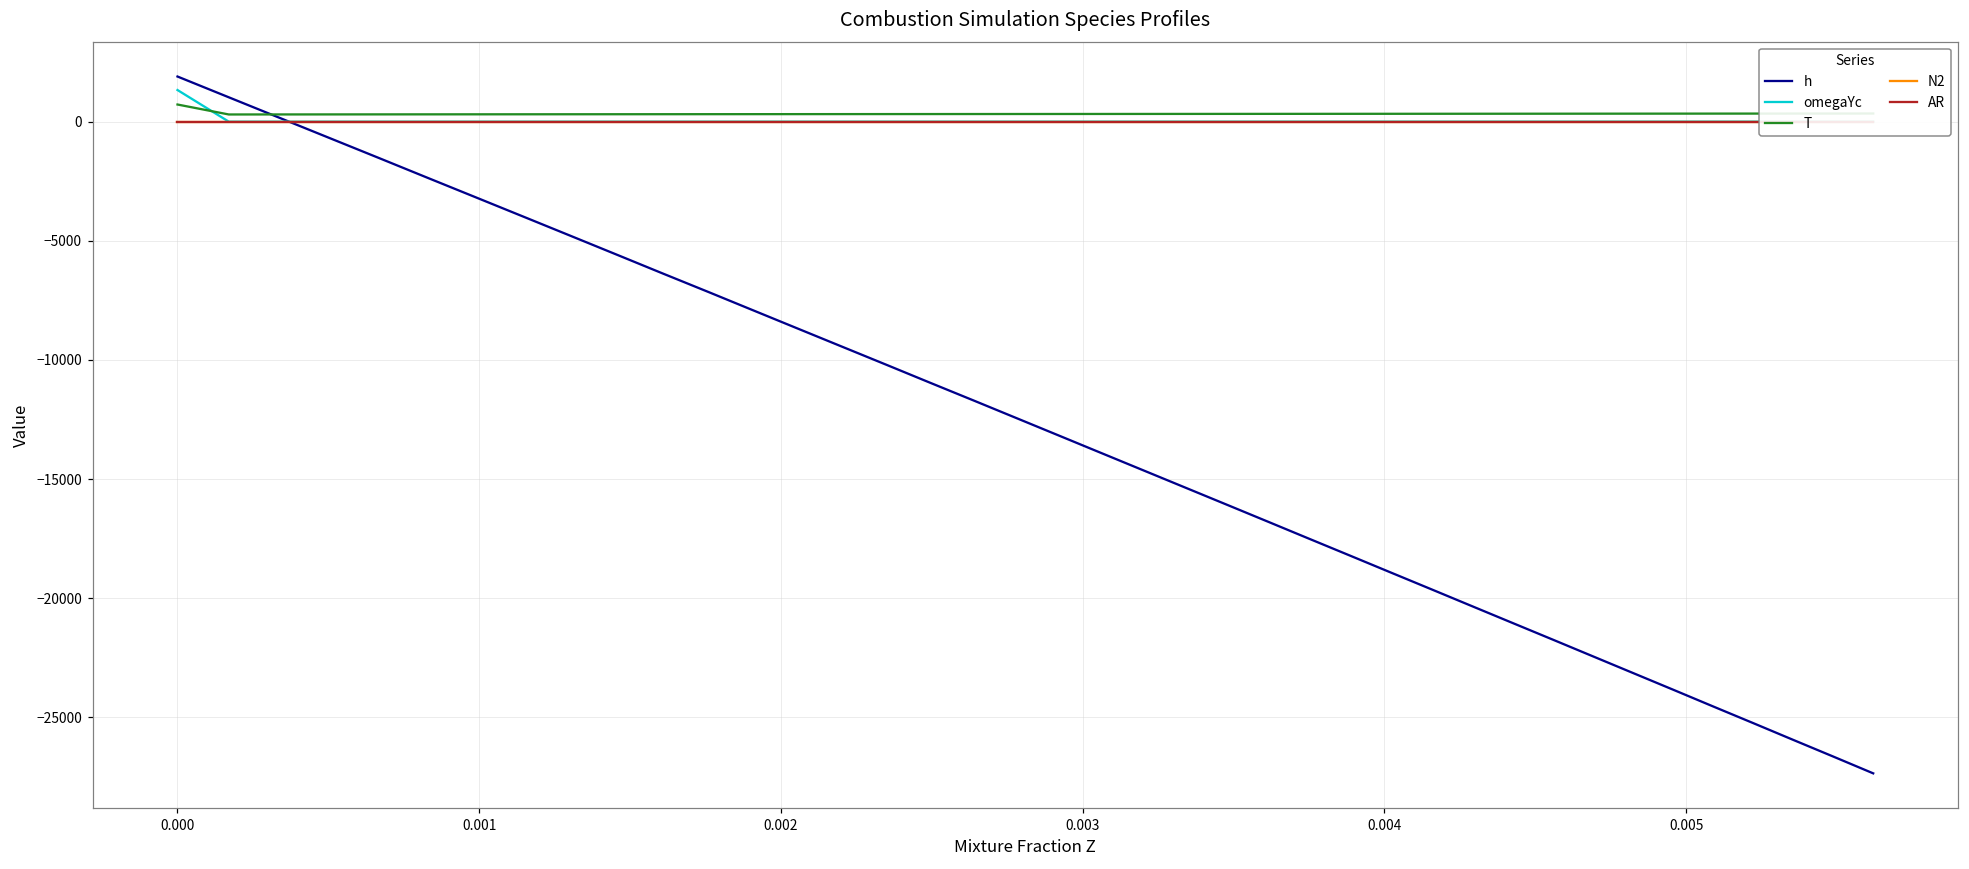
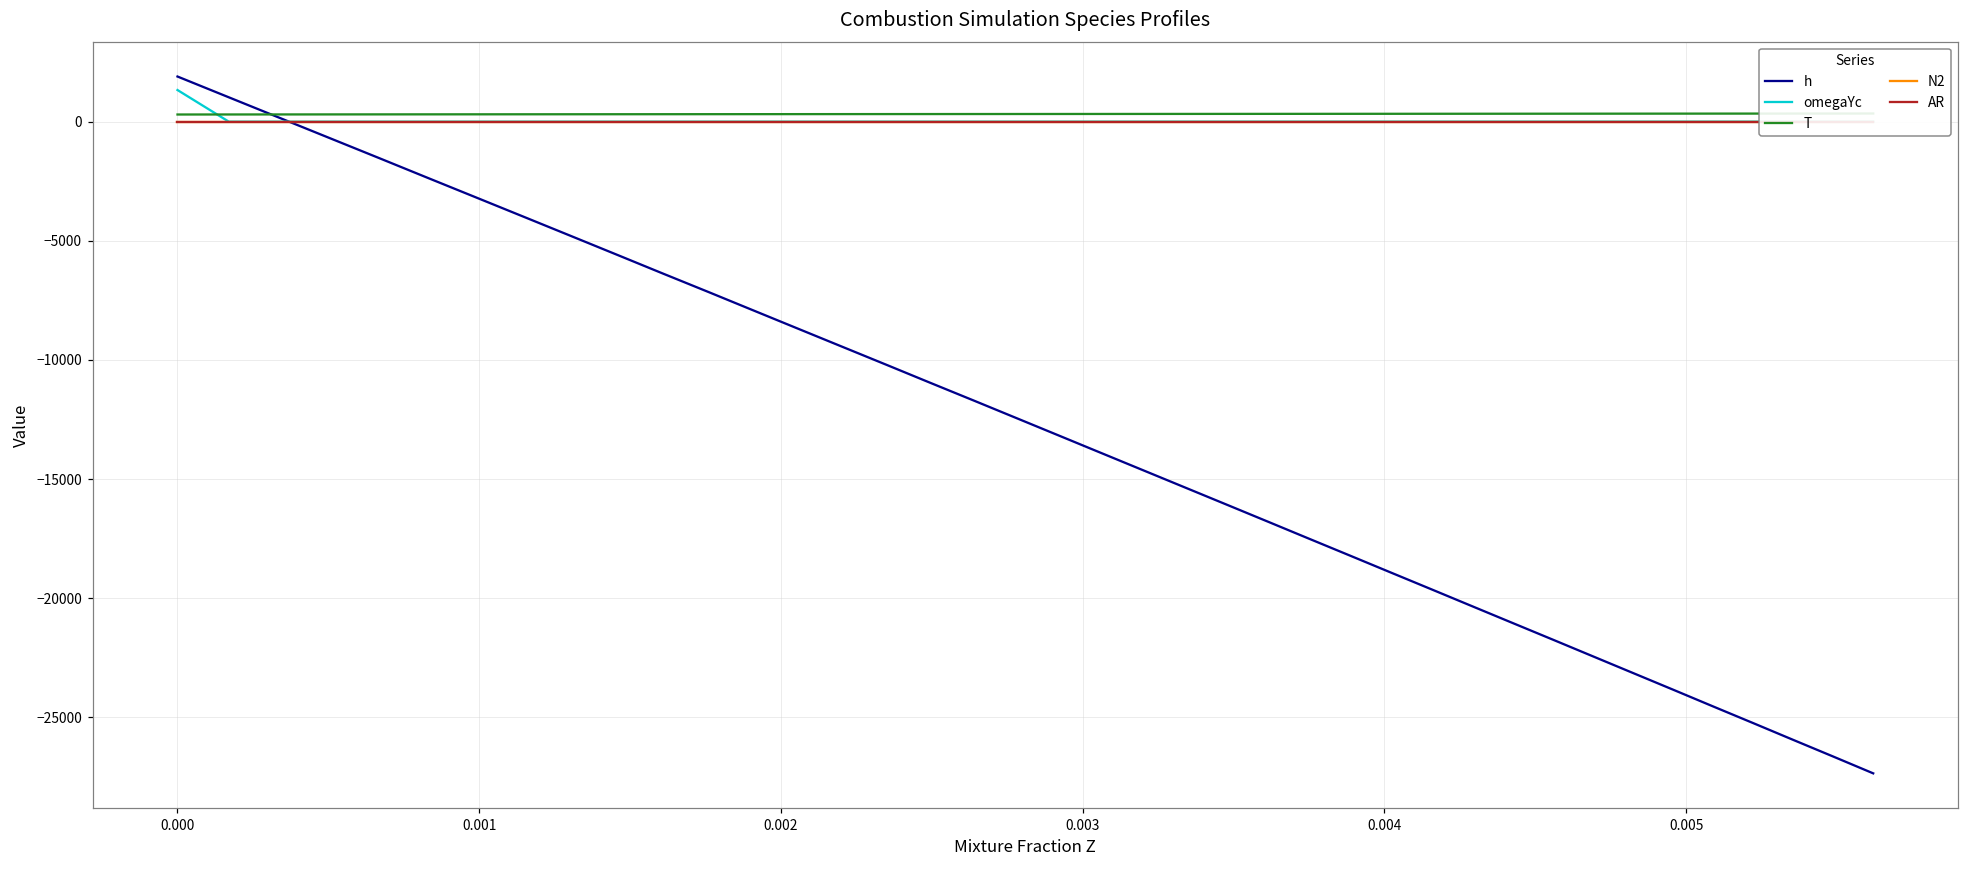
  {
    "h": {
      "0.000": 1900
    },
    "omegaYc": {
      "0.000": 1300
    },
    "T": {
-     "0.000": 700
+     "0.000": 300
    },
    "AR": {
      "0.000": 0
    }
  }
